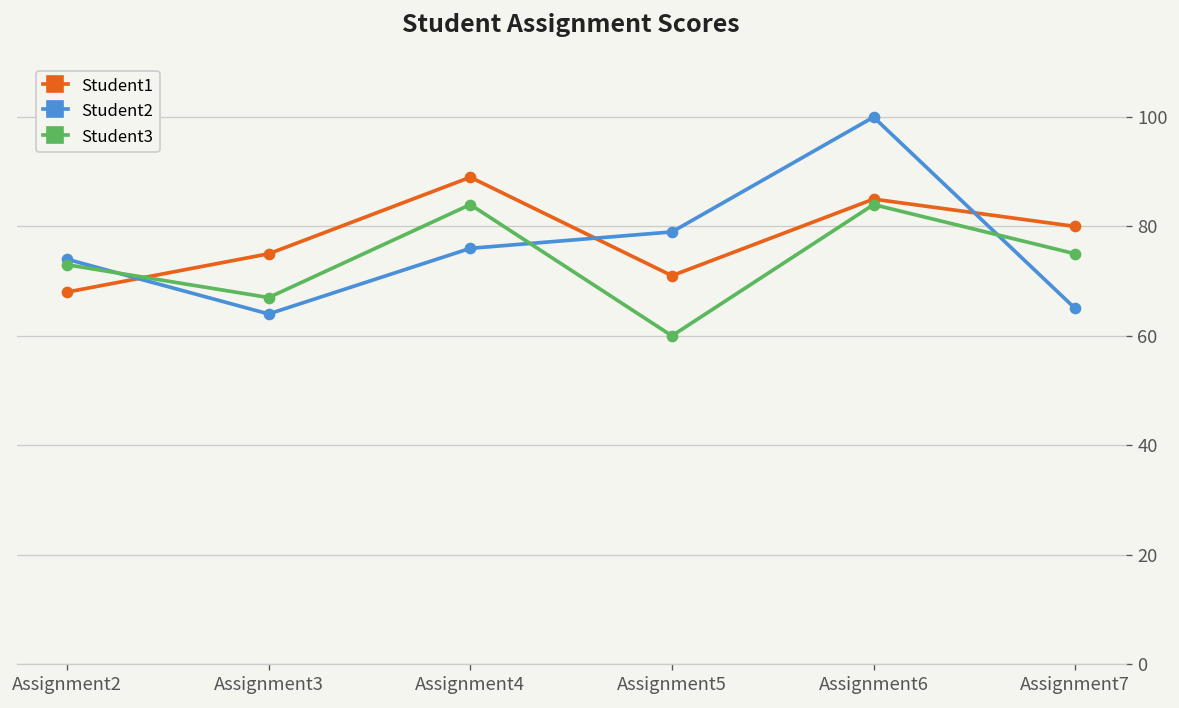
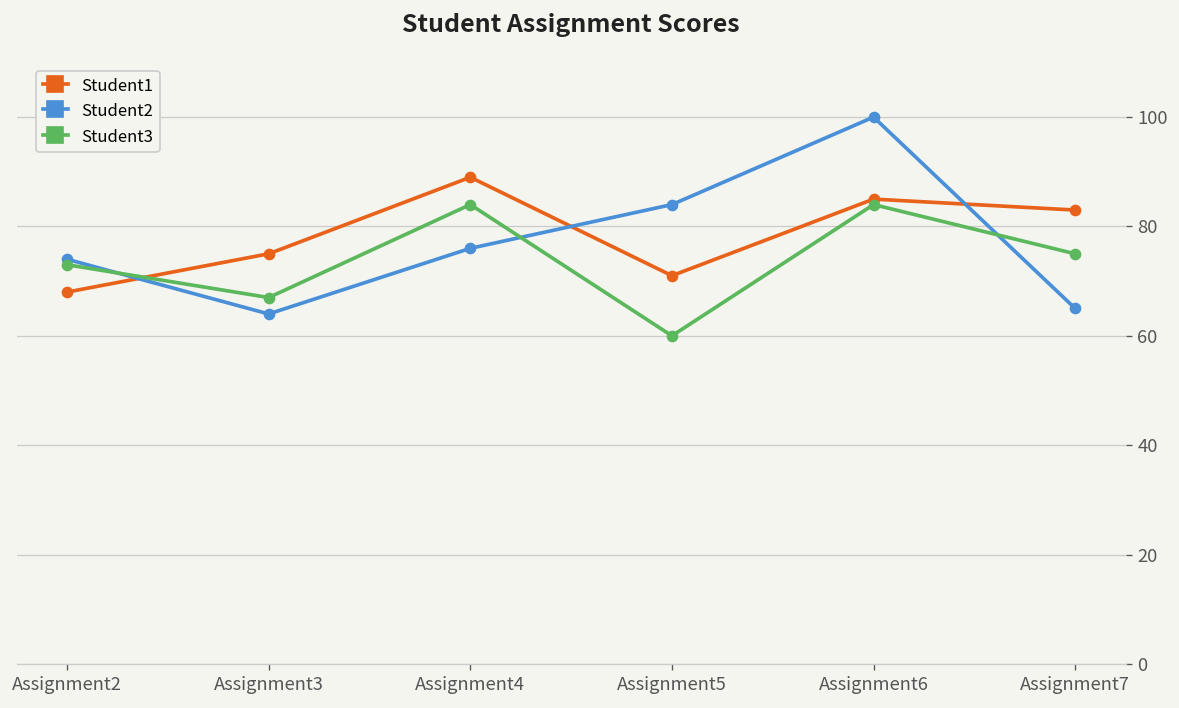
  {
    "Student1": {
      "Assignment2": 68,
      "Assignment3": 75,
      "Assignment4": 89,
      "Assignment5": 71,
      "Assignment6": 85,
-     "Assignment7": 80
+     "Assignment7": 83
    },
    "Student2": {
      "Assignment2": 74,
      "Assignment3": 64,
      "Assignment4": 76,
-     "Assignment5": 79,
+     "Assignment5": 84,
      "Assignment6": 100,
      "Assignment7": 65
    },
    "Student3": {
      "Assignment2": 73,
      "Assignment3": 67,
      "Assignment4": 84,
      "Assignment5": 60,
      "Assignment6": 84,
      "Assignment7": 75
    }
  }
